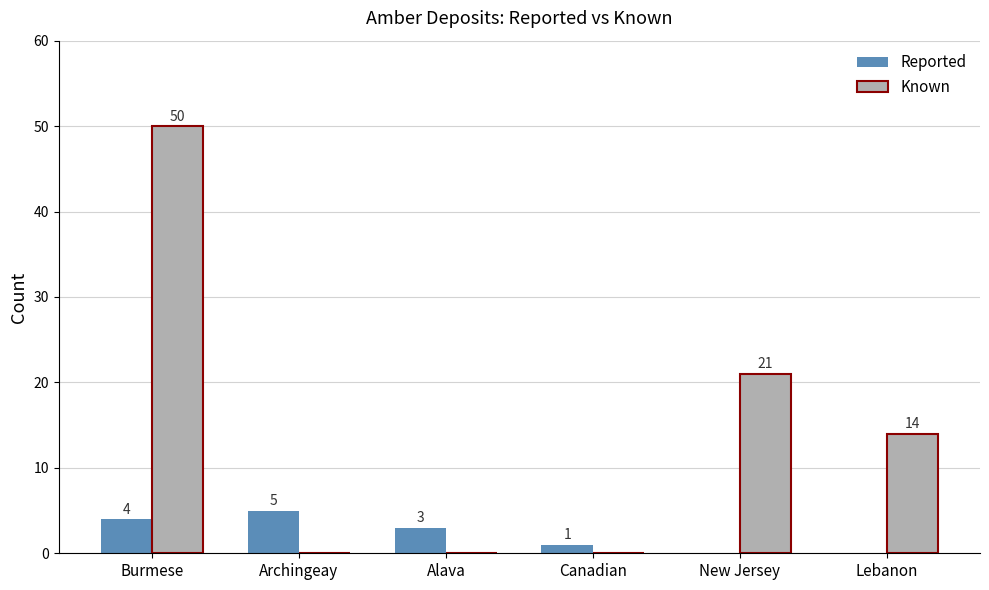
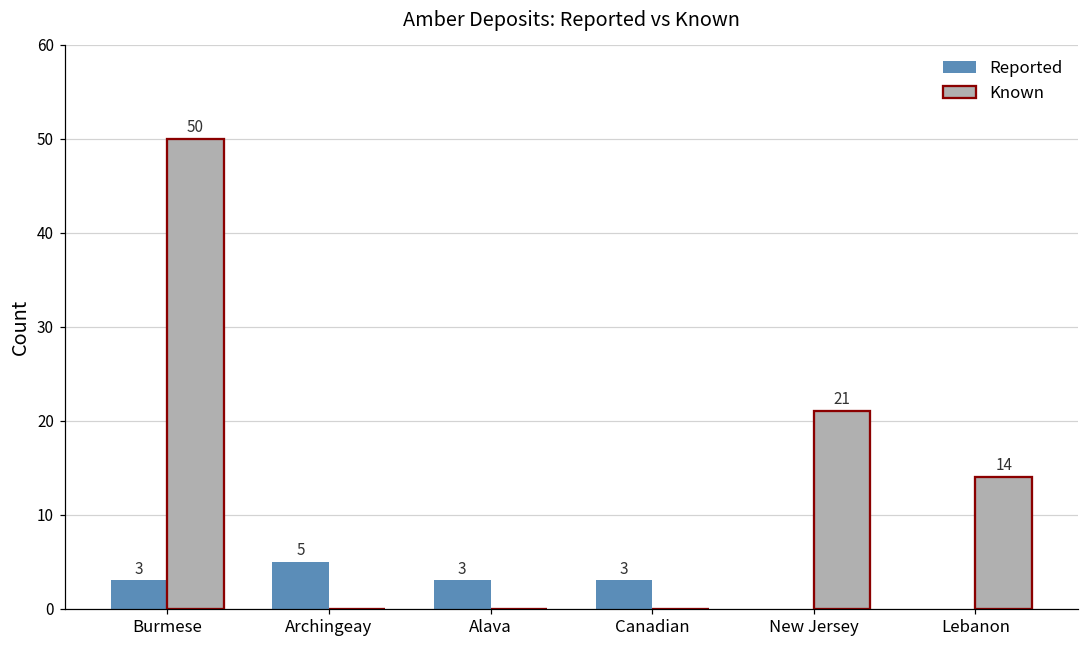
  {
    "Reported": {
-     "Burmese": 4,
+     "Burmese": 3,
      "Archingeay": 5,
      "Alava": 3,
-     "Canadian": 1
+     "Canadian": 3
    },
    "Known": {
      "Burmese": 50,
      "New Jersey": 21,
      "Lebanon": 14
    }
  }
